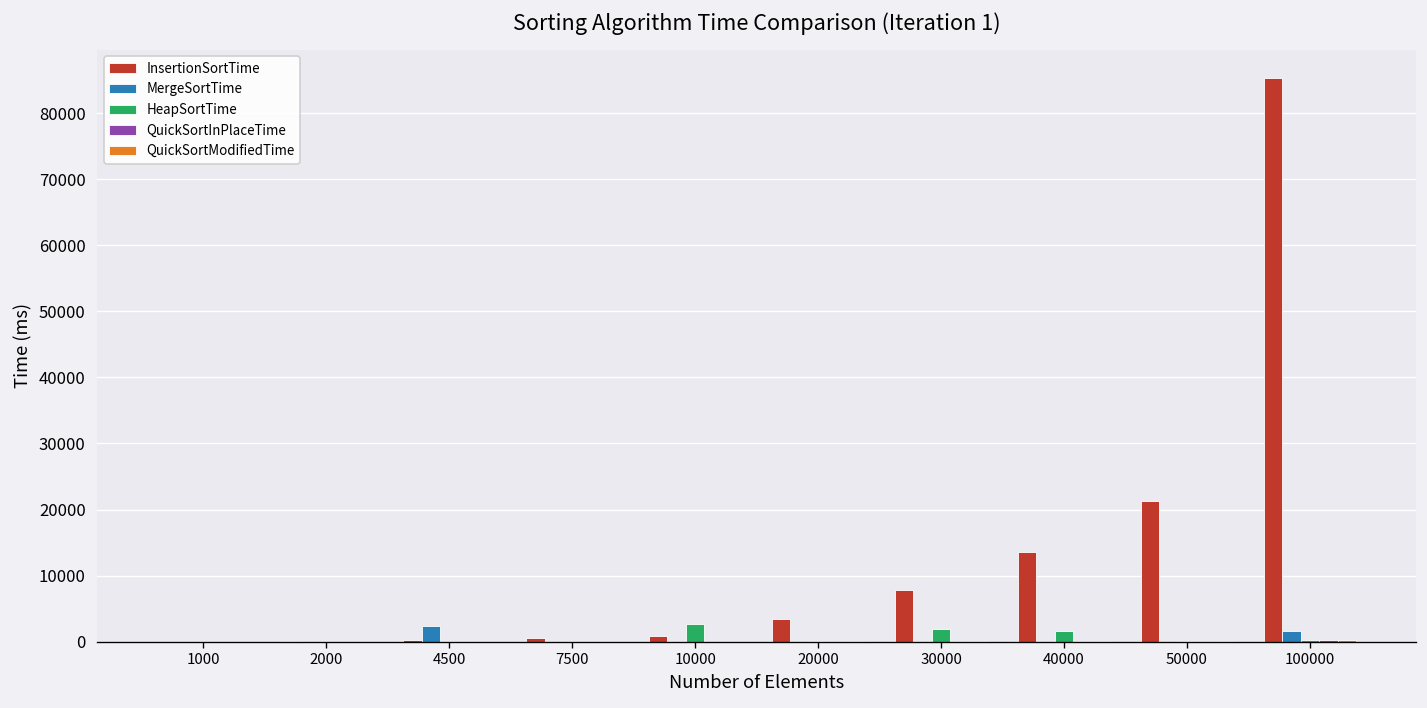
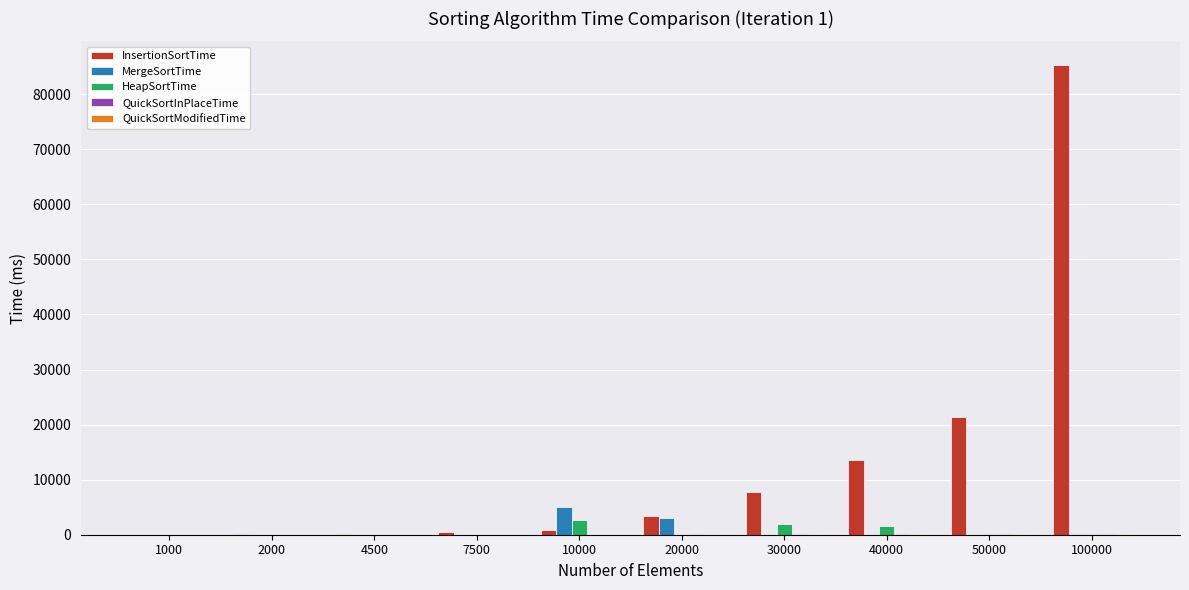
  {
    "InsertionSortTime": {
      "7500": 0,
      "10000": 1000,
      "20000": 3000,
      "30000": 8000,
      "40000": 14000,
      "50000": 21000,
      "100000": 85000
    },
    "MergeSortTime": {
      "1000": 0,
      "2000": 0,
-     "4500": 2000,
-     "10000": 0,
-     "20000": 0,
-     "100000": 2000
+     "4500": 0,
+     "10000": 5000,
+     "20000": 3000,
+     "100000": 0
    },
    "HeapSortTime": {
      "10000": 3000,
      "30000": 2000,
      "40000": 2000
    }
  }
